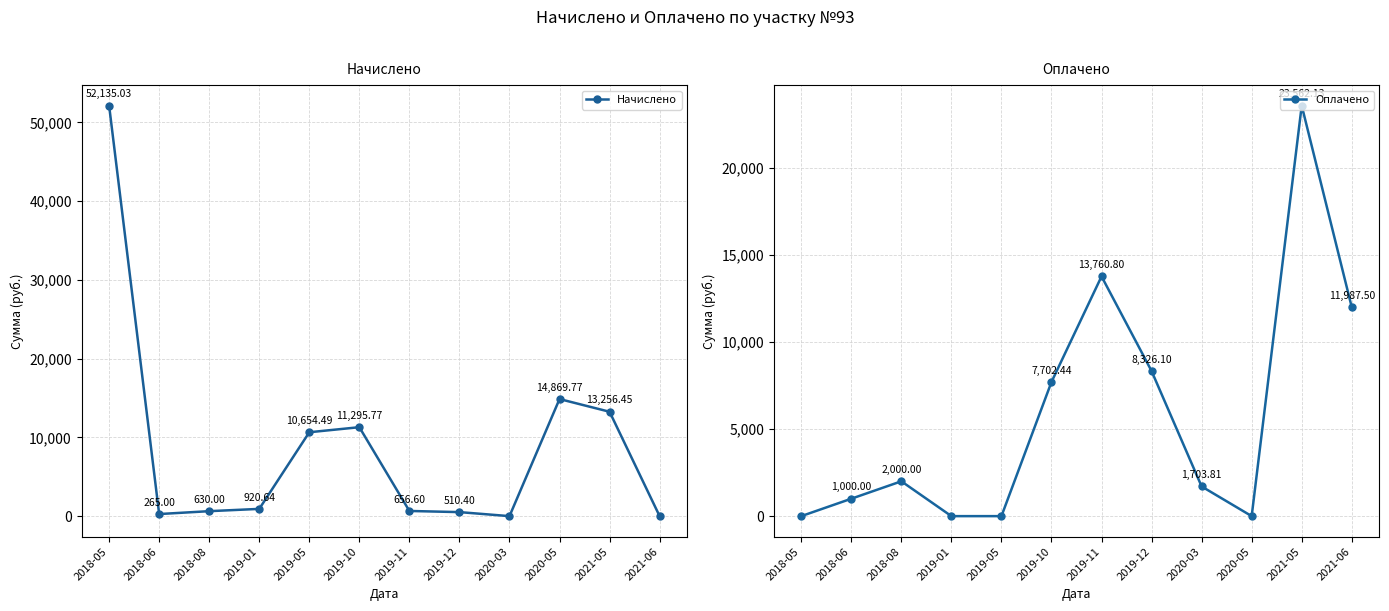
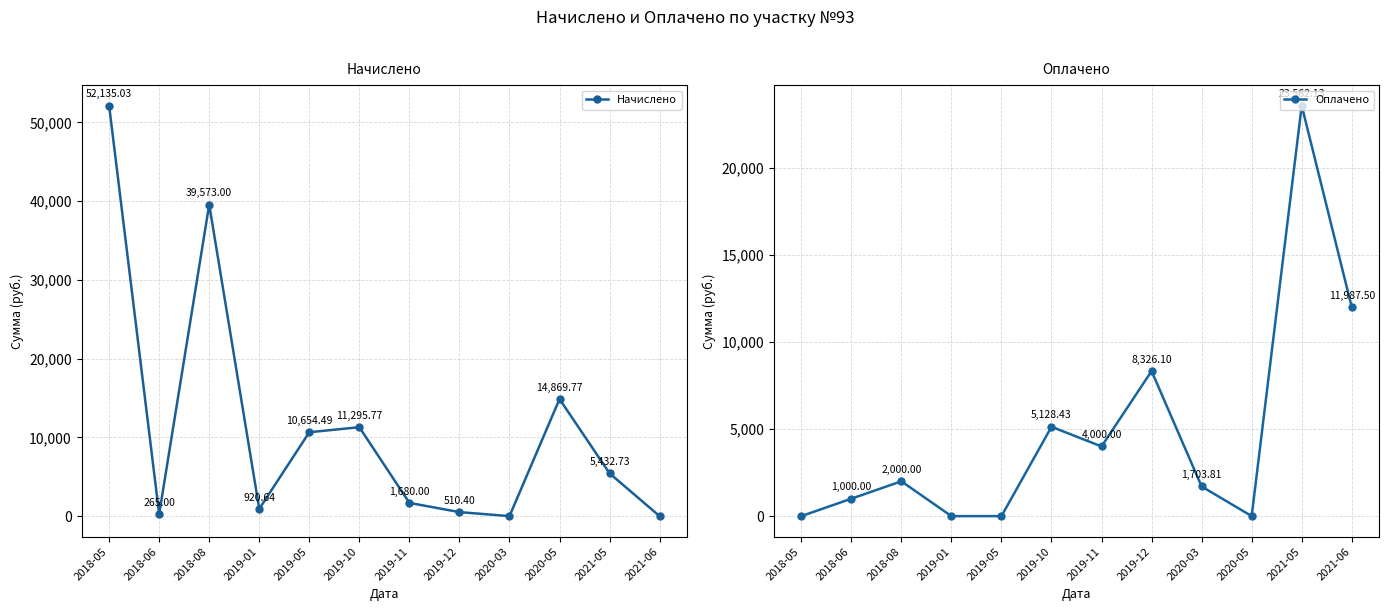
  {
    "Начислено": {
      "2018-05": "52,135.03",
      "2018-06": "265.00",
-     "2018-08": "630.00",
+     "2018-08": "39,573.00",
      "2019-01": "920.64",
      "2019-05": "10,654.49",
      "2019-10": "11,295.77",
-     "2019-11": "656.60",
+     "2019-11": "1,680.00",
      "2019-12": "510.40",
      "2020-05": "14,869.77",
-     "2021-05": "13,256.45"
+     "2021-05": "5,432.73"
    },
    "Оплачено": {
      "2018-06": "1,000.00",
      "2018-08": "2,000.00",
-     "2019-10": "7,702.44",
-     "2019-11": "13,760.80",
+     "2019-10": "5,128.43",
+     "2019-11": "4,000.00",
      "2019-12": "8,326.10",
      "2020-03": "1,703.81",
      "2021-06": "11,987.50"
    }
  }
